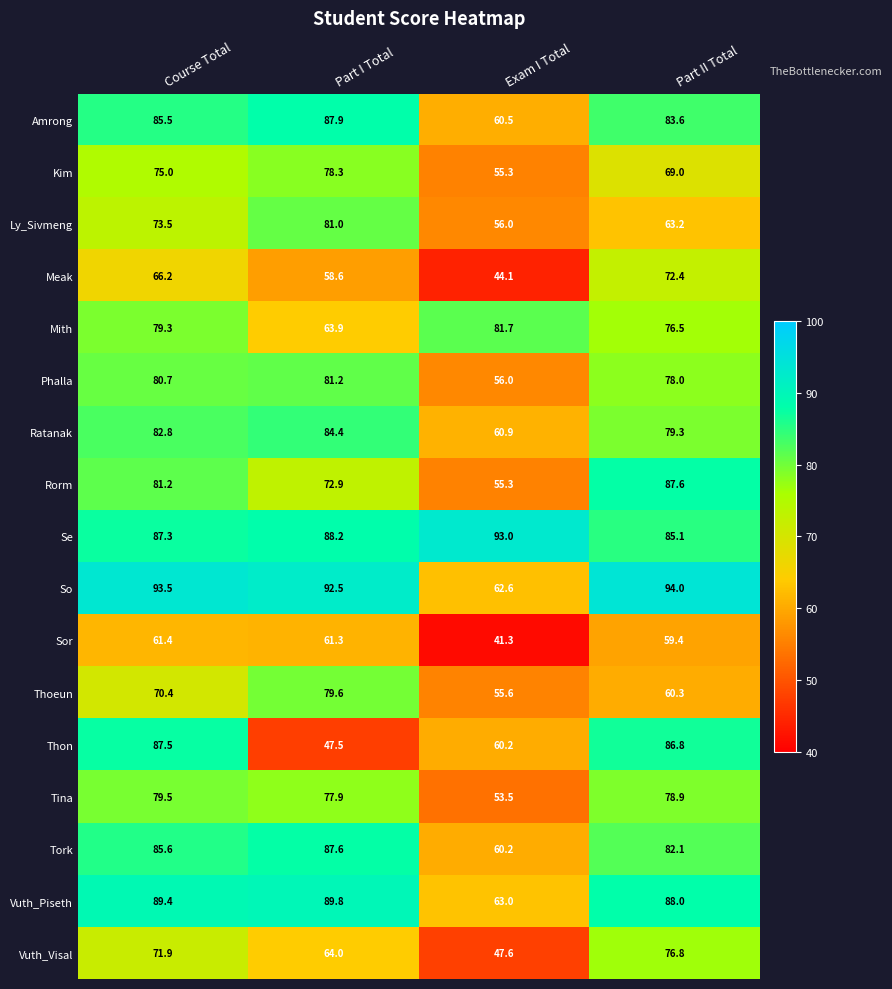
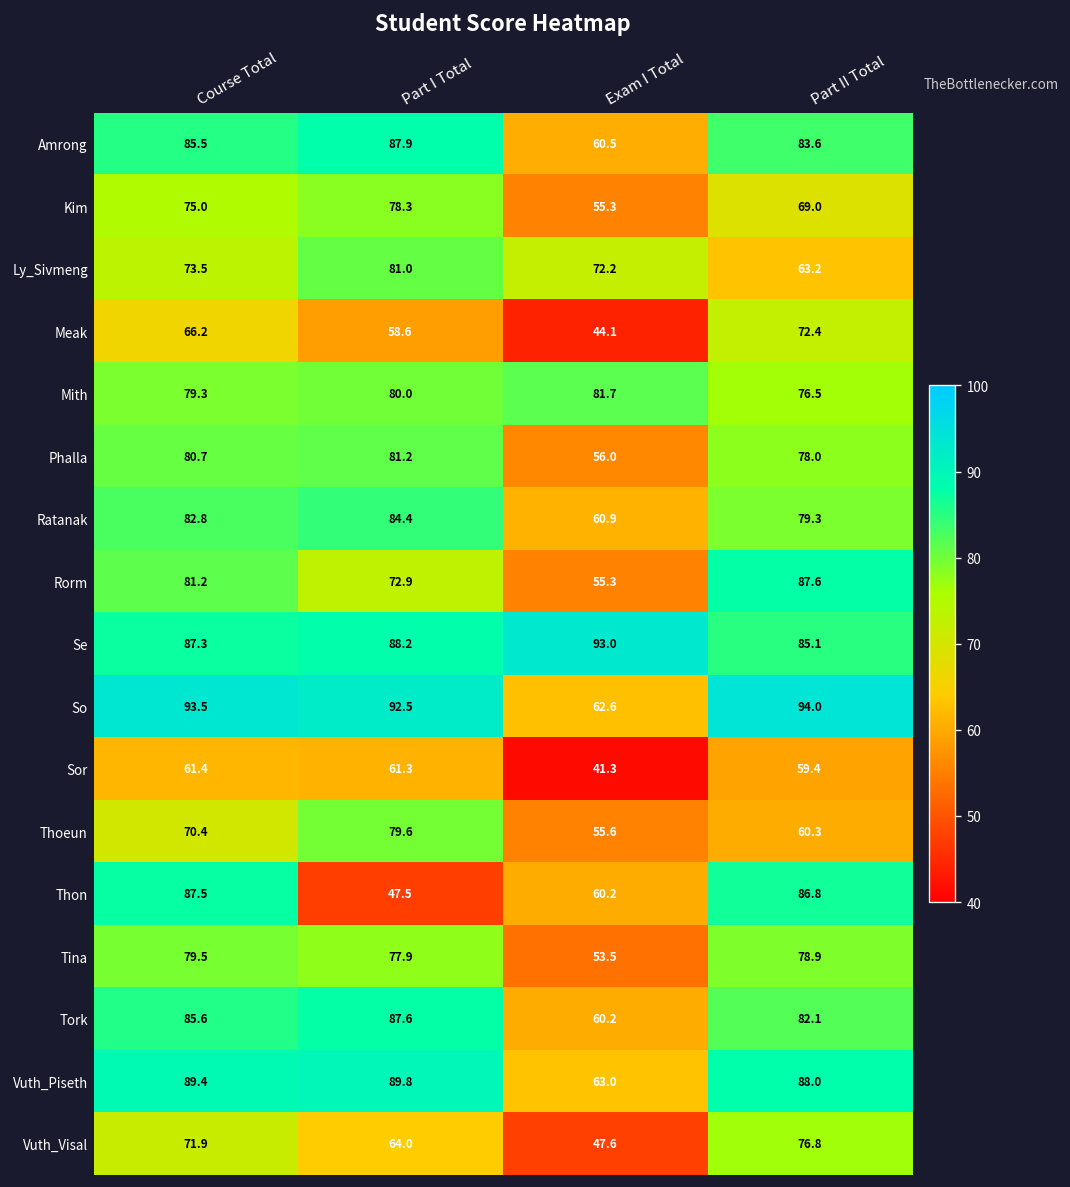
  {
    "Amrong": {
      "Course Total": 85.5,
      "Part I Total": 87.9,
      "Exam I Total": 60.5,
      "Part II Total": 83.6
    },
    "Kim": {
      "Course Total": 75.0,
      "Part I Total": 78.3,
      "Exam I Total": 55.3,
      "Part II Total": 69.0
    },
    "Ly_Sivmeng": {
      "Course Total": 73.5,
      "Part I Total": 81.0,
-     "Exam I Total": 56.0,
+     "Exam I Total": 72.2,
      "Part II Total": 63.2
    },
    "Meak": {
      "Course Total": 66.2,
      "Part I Total": 58.6,
      "Exam I Total": 44.1,
      "Part II Total": 72.4
    },
    "Mith": {
      "Course Total": 79.3,
-     "Part I Total": 63.9,
+     "Part I Total": 80.0,
      "Exam I Total": 81.7,
      "Part II Total": 76.5
    },
    "Phalla": {
      "Course Total": 80.7,
      "Part I Total": 81.2,
      "Exam I Total": 56.0,
      "Part II Total": 78.0
    },
    "Ratanak": {
      "Course Total": 82.8,
      "Part I Total": 84.4,
      "Exam I Total": 60.9,
      "Part II Total": 79.3
    },
    "Rorm": {
      "Course Total": 81.2,
      "Part I Total": 72.9,
      "Exam I Total": 55.3,
      "Part II Total": 87.6
    },
    "Se": {
      "Course Total": 87.3,
      "Part I Total": 88.2,
      "Exam I Total": 93.0,
      "Part II Total": 85.1
    },
    "So": {
      "Course Total": 93.5,
      "Part I Total": 92.5,
      "Exam I Total": 62.6,
      "Part II Total": 94.0
    },
    "Sor": {
      "Course Total": 61.4,
      "Part I Total": 61.3,
      "Exam I Total": 41.3,
      "Part II Total": 59.4
    },
    "Thoeun": {
      "Course Total": 70.4,
      "Part I Total": 79.6,
      "Exam I Total": 55.6,
      "Part II Total": 60.3
    },
    "Thon": {
      "Course Total": 87.5,
      "Part I Total": 47.5,
      "Exam I Total": 60.2,
      "Part II Total": 86.8
    },
    "Tina": {
      "Course Total": 79.5,
      "Part I Total": 77.9,
      "Exam I Total": 53.5,
      "Part II Total": 78.9
    },
    "Tork": {
      "Course Total": 85.6,
      "Part I Total": 87.6,
      "Exam I Total": 60.2,
      "Part II Total": 82.1
    },
    "Vuth_Piseth": {
      "Course Total": 89.4,
      "Part I Total": 89.8,
      "Exam I Total": 63.0,
      "Part II Total": 88.0
    },
    "Vuth_Visal": {
      "Course Total": 71.9,
      "Part I Total": 64.0,
      "Exam I Total": 47.6,
      "Part II Total": 76.8
    }
  }
